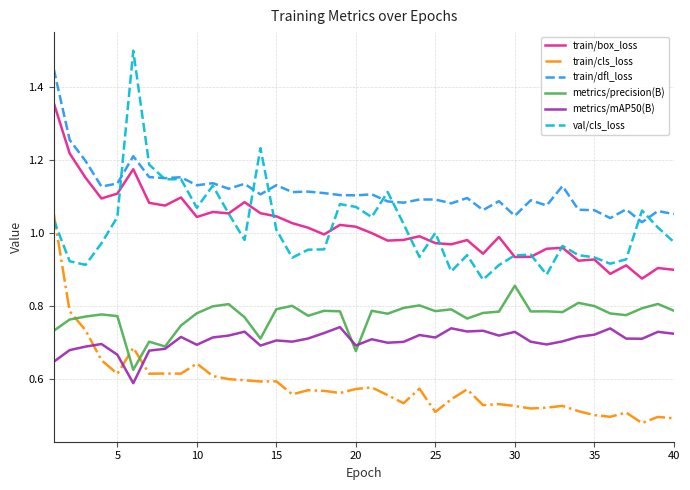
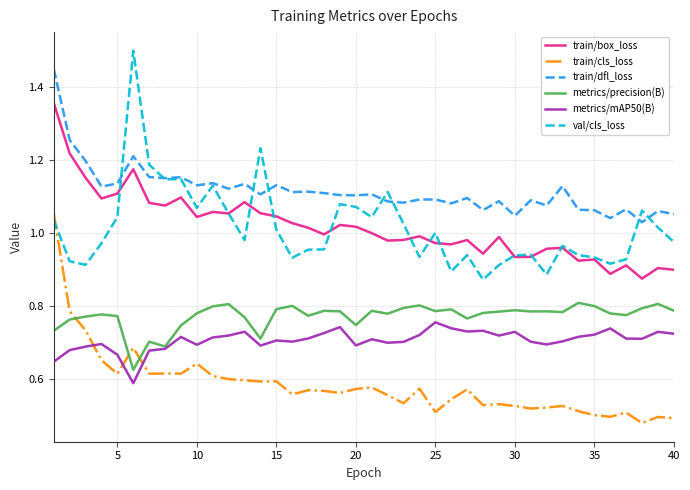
  {
    "train/box_loss": {
      "5": 1.11,
      "10": 1.04,
      "15": 1.05,
      "20": 1.02,
      "25": 0.97,
      "40": 0.90
    },
    "train/cls_loss": {
      "5": 0.61,
      "10": 0.64,
      "15": 0.59,
      "20": 0.57,
      "25": 0.51,
      "30": 0.53,
      "35": 0.50,
      "40": 0.49
    },
    "metrics/precision(B)": {
      "5": 0.77,
      "10": 0.78,
      "15": 0.79,
-     "20": 0.68,
+     "20": 0.75,
      "25": 0.79,
-     "30": 0.86,
+     "30": 0.79,
      "35": 0.80,
      "40": 0.79
    },
    "metrics/mAP50(B)": {
      "5": 0.67,
      "10": 0.69,
      "15": 0.71,
      "20": 0.69,
-     "25": 0.71,
+     "25": 0.76,
      "30": 0.73,
      "35": 0.72,
      "40": 0.72
    }
  }
